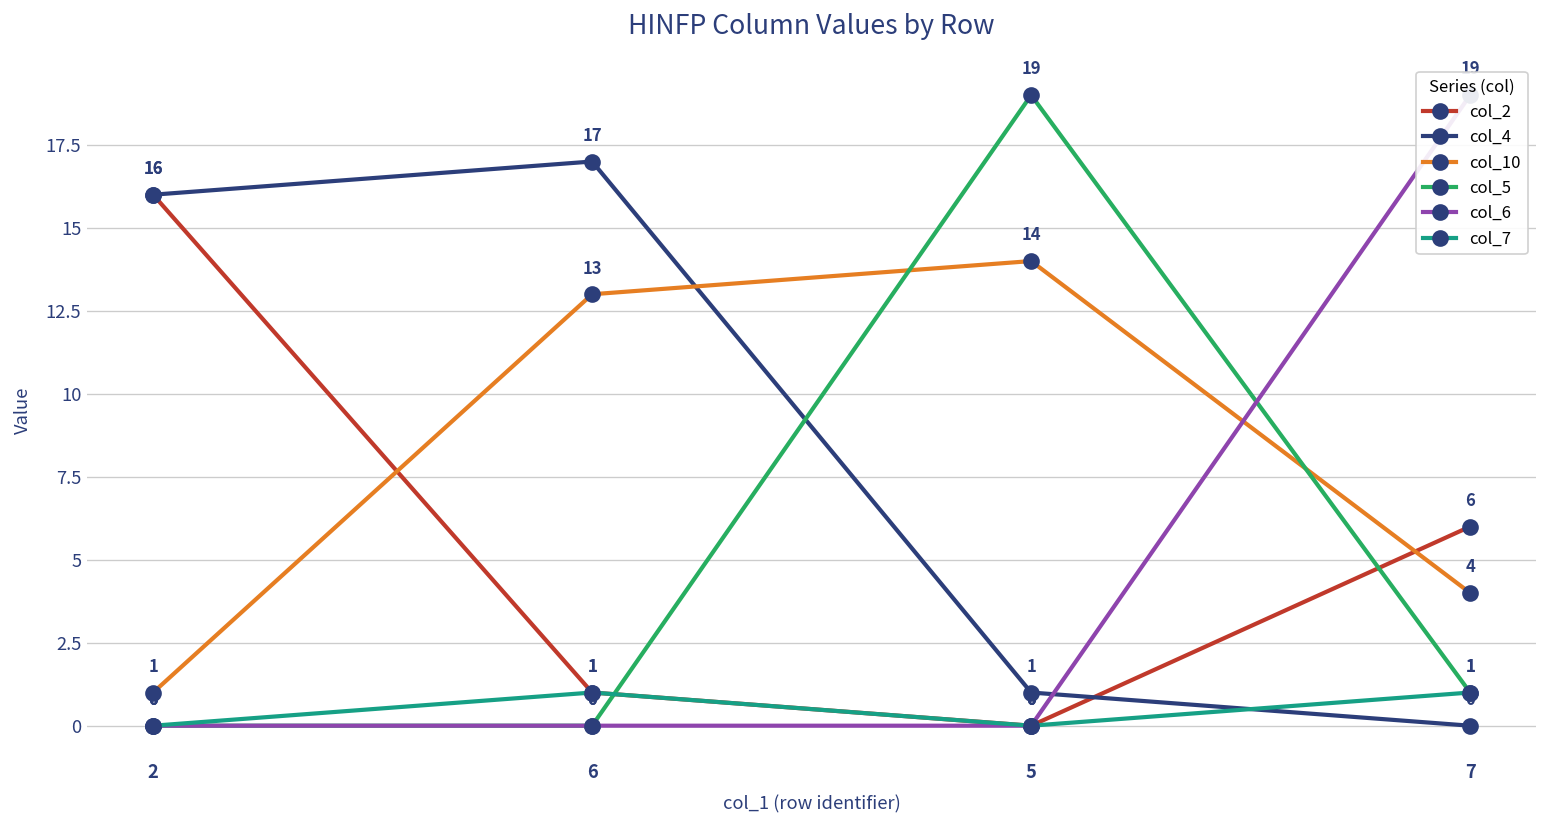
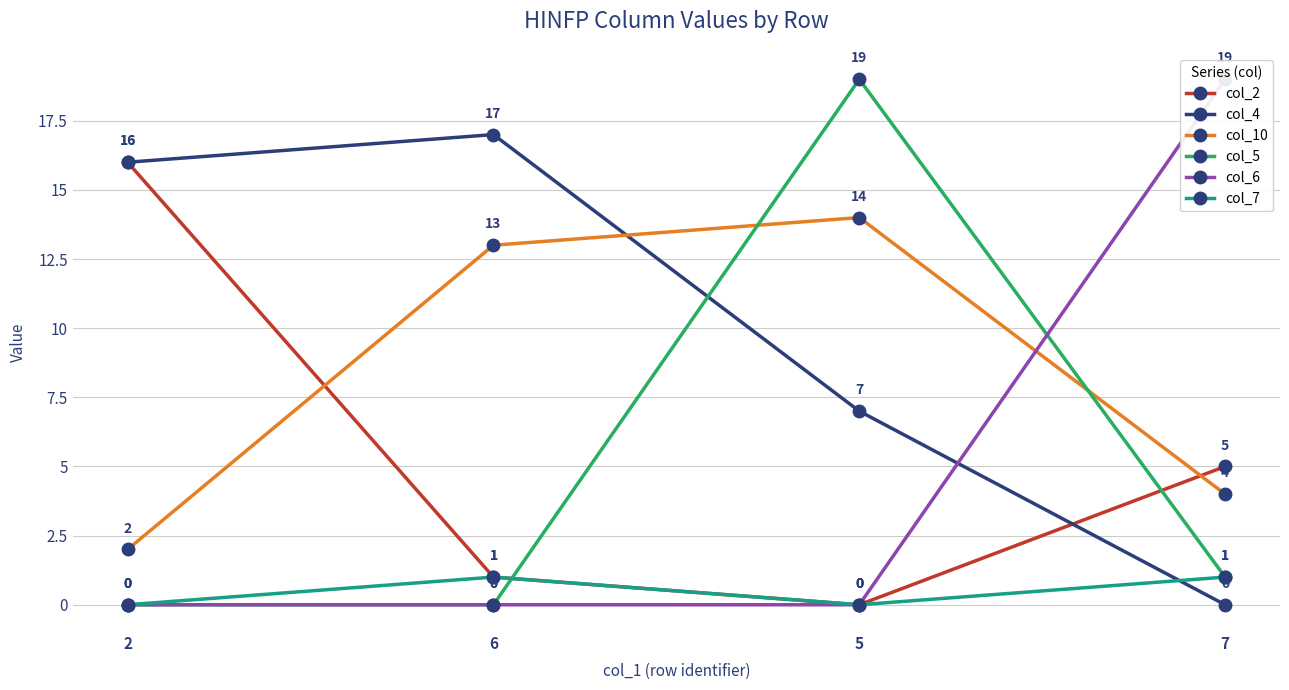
  {
    "col_2": {
-     "7": 6
+     "7": 5
    },
    "col_4": {
      "6": 17,
-     "5": 1
+     "5": 7
    },
    "col_10": {
-     "2": 1,
+     "2": 2,
      "6": 13,
      "5": 14
    }
  }
